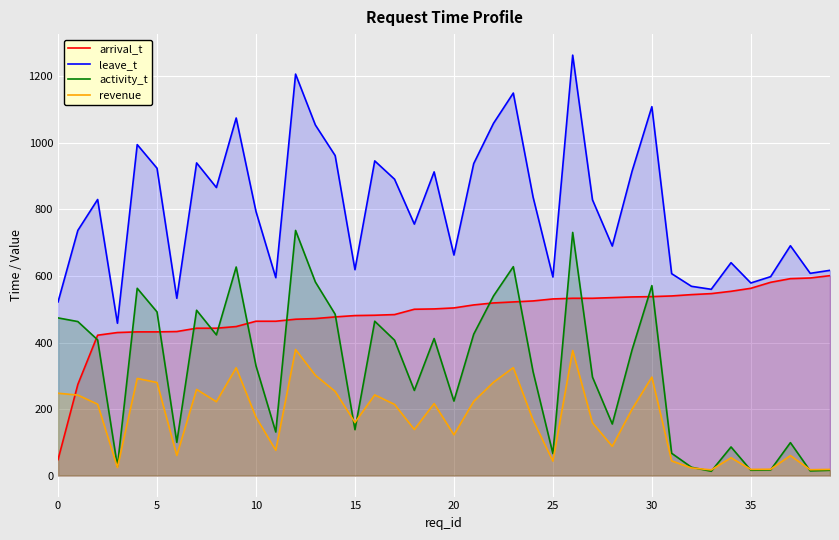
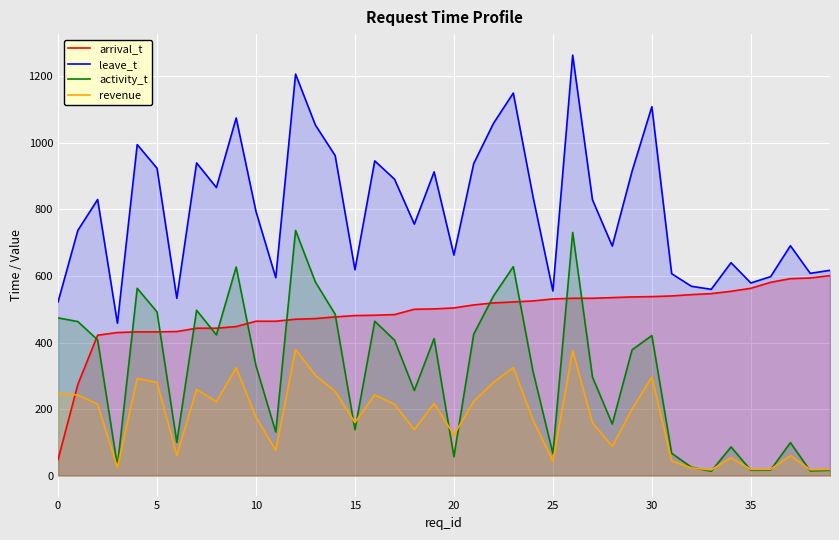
  {
    "arrival_t": {
      "0": 50,
      "5": 430,
      "10": 460,
      "15": 480,
      "20": 500,
      "25": 530,
      "30": 540,
      "35": 560
    },
    "leave_t": {
      "0": 520,
      "5": 920,
      "10": 790,
      "15": 620,
      "20": 660,
-     "25": 600,
+     "25": 560,
      "30": 1110,
      "35": 580
    },
    "activity_t": {
      "0": 470,
      "5": 490,
      "10": 330,
      "15": 140,
-     "20": 220,
+     "20": 60,
      "25": 70,
-     "30": 570
+     "30": 420
    },
    "revenue": {
      "0": 250,
      "5": 280,
      "10": 180,
      "15": 160,
      "20": 120,
      "25": 40,
      "30": 300
    }
  }
